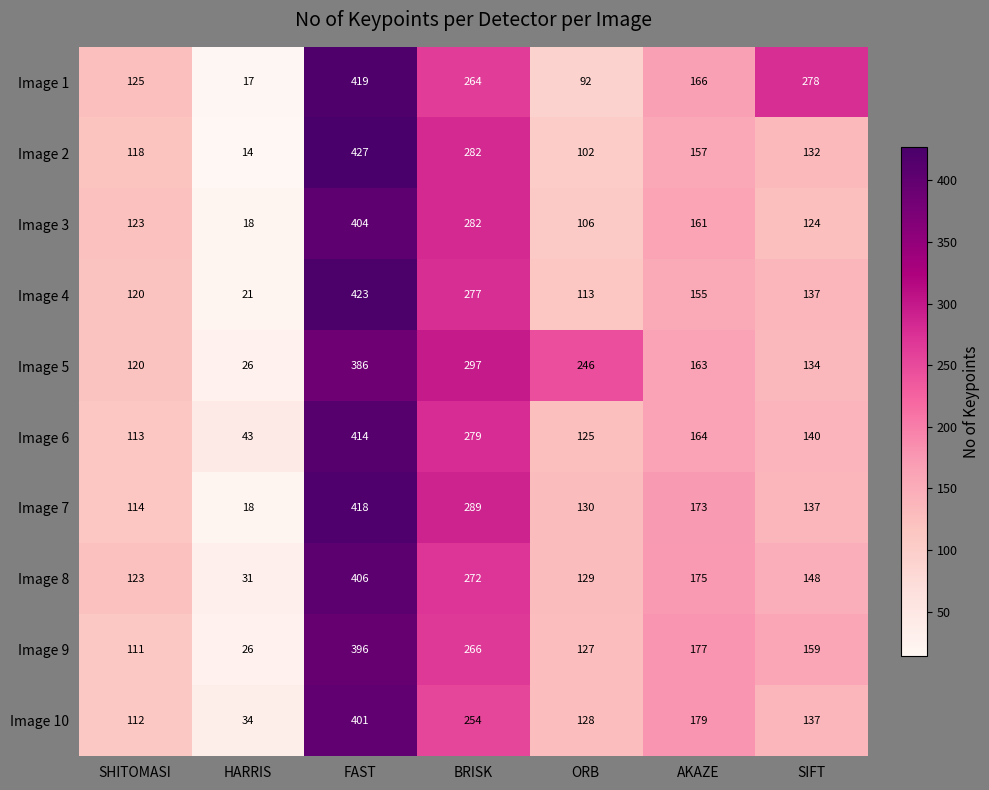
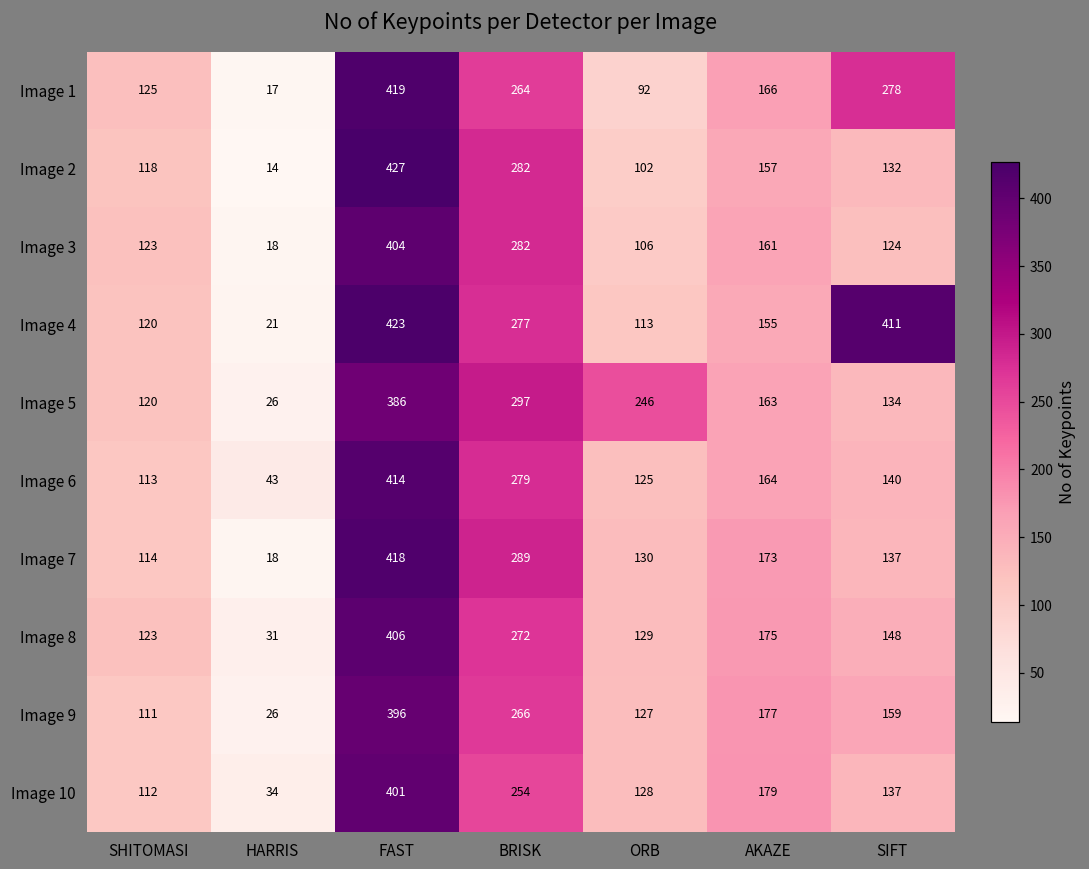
  {
    "Image 1": {
      "SHITOMASI": 125,
      "HARRIS": 17,
      "FAST": 419,
      "BRISK": 264,
      "ORB": 92,
      "AKAZE": 166,
      "SIFT": 278
    },
    "Image 2": {
      "SHITOMASI": 118,
      "HARRIS": 14,
      "FAST": 427,
      "BRISK": 282,
      "ORB": 102,
      "AKAZE": 157,
      "SIFT": 132
    },
    "Image 3": {
      "SHITOMASI": 123,
      "HARRIS": 18,
      "FAST": 404,
      "BRISK": 282,
      "ORB": 106,
      "AKAZE": 161,
      "SIFT": 124
    },
    "Image 4": {
      "SHITOMASI": 120,
      "HARRIS": 21,
      "FAST": 423,
      "BRISK": 277,
      "ORB": 113,
      "AKAZE": 155,
-     "SIFT": 137
+     "SIFT": 411
    },
    "Image 5": {
      "SHITOMASI": 120,
      "HARRIS": 26,
      "FAST": 386,
      "BRISK": 297,
      "ORB": 246,
      "AKAZE": 163,
      "SIFT": 134
    },
    "Image 6": {
      "SHITOMASI": 113,
      "HARRIS": 43,
      "FAST": 414,
      "BRISK": 279,
      "ORB": 125,
      "AKAZE": 164,
      "SIFT": 140
    },
    "Image 7": {
      "SHITOMASI": 114,
      "HARRIS": 18,
      "FAST": 418,
      "BRISK": 289,
      "ORB": 130,
      "AKAZE": 173,
      "SIFT": 137
    },
    "Image 8": {
      "SHITOMASI": 123,
      "HARRIS": 31,
      "FAST": 406,
      "BRISK": 272,
      "ORB": 129,
      "AKAZE": 175,
      "SIFT": 148
    },
    "Image 9": {
      "SHITOMASI": 111,
      "HARRIS": 26,
      "FAST": 396,
      "BRISK": 266,
      "ORB": 127,
      "AKAZE": 177,
      "SIFT": 159
    },
    "Image 10": {
      "SHITOMASI": 112,
      "HARRIS": 34,
      "FAST": 401,
      "BRISK": 254,
      "ORB": 128,
      "AKAZE": 179,
      "SIFT": 137
    }
  }
